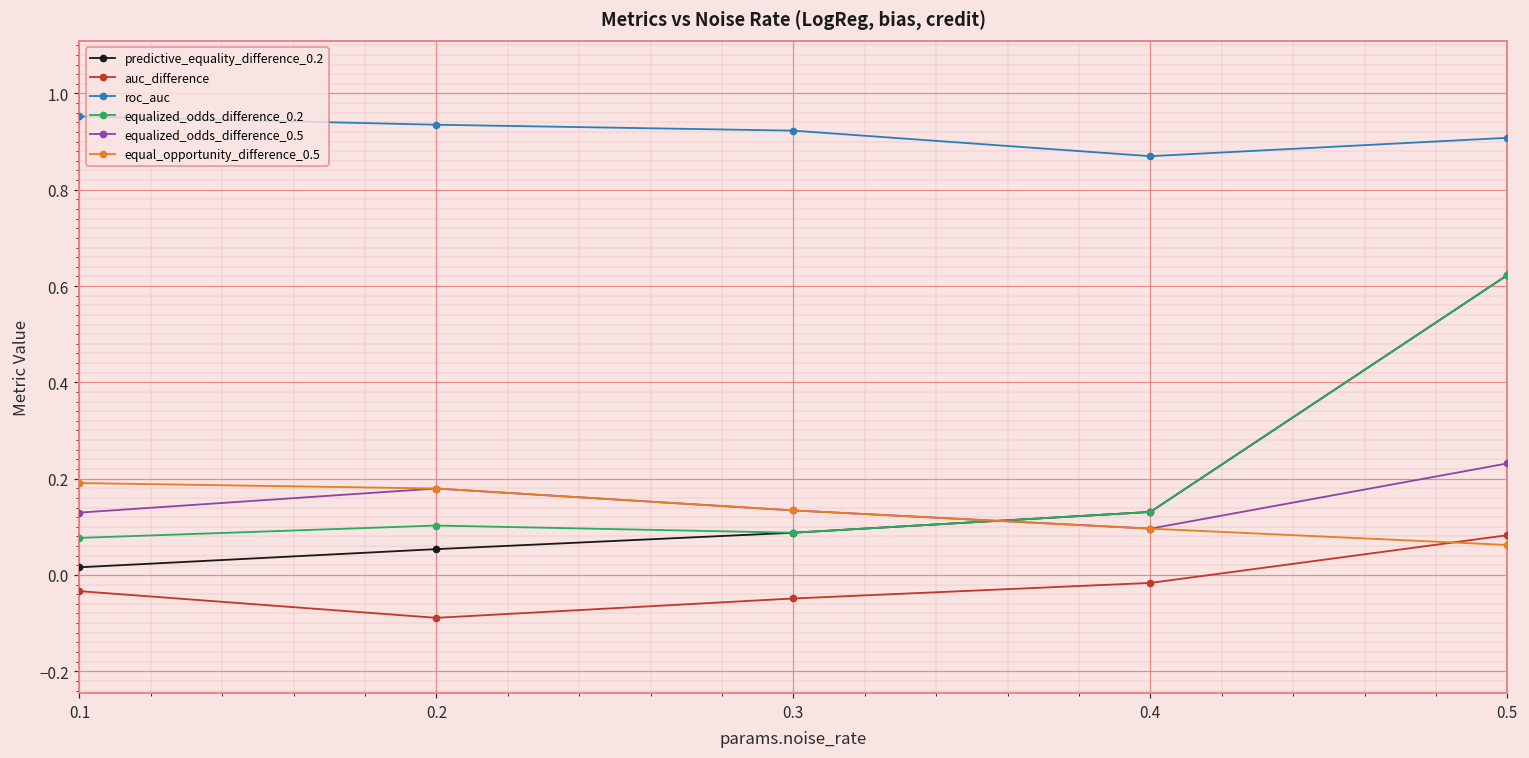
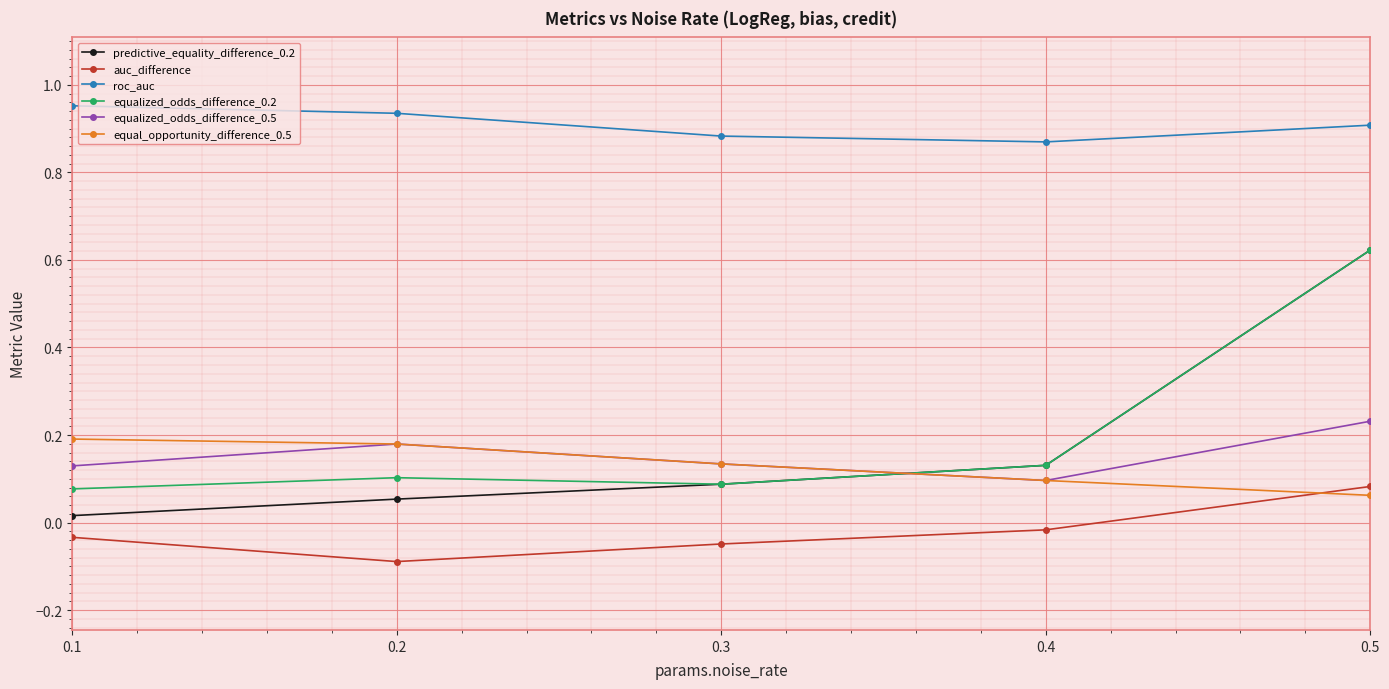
  {
    "predictive_equality_difference_0.2": {
      "0.1": 0.02,
      "0.2": 0.05
    },
    "auc_difference": {
      "0.1": -0.03,
      "0.2": -0.09,
      "0.3": -0.05,
      "0.4": -0.02,
      "0.5": 0.08
    },
    "roc_auc": {
      "0.1": 0.95,
      "0.2": 0.94,
-     "0.3": 0.92,
+     "0.3": 0.88,
      "0.4": 0.87,
      "0.5": 0.91
    },
    "equalized_odds_difference_0.2": {
      "0.1": 0.08,
      "0.2": 0.10
    },
    "equalized_odds_difference_0.5": {
      "0.1": 0.13,
      "0.5": 0.23
    },
    "equal_opportunity_difference_0.5": {
      "0.1": 0.19,
      "0.5": 0.06
    }
  }
